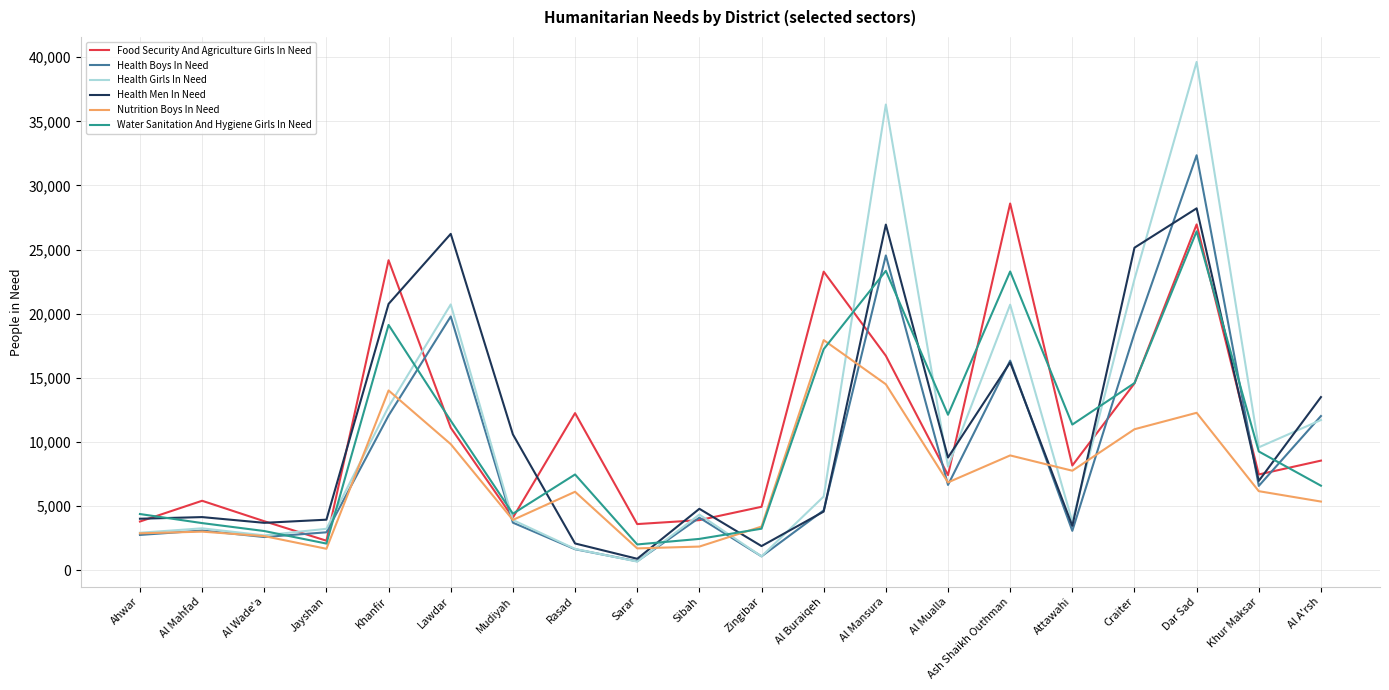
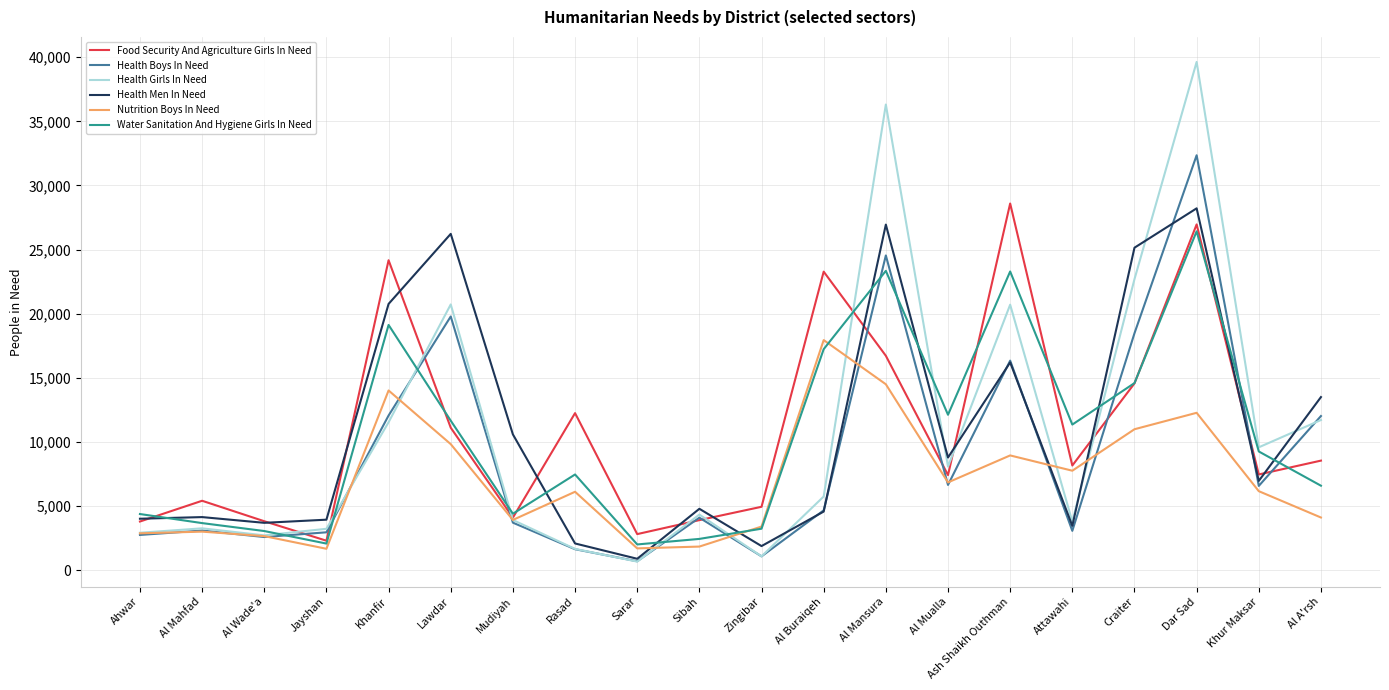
  {
    "Food Security And Agriculture Girls In Need": {
      "Ahwar": "3,800",
      "Al Mahfad": "5,400",
      "Jayshan": "2,300",
      "Khanfir": "24,200",
      "Lawdar": "11,100",
      "Rasad": "12,200",
-     "Sarar": "3,600",
+     "Sarar": "2,800",
      "Zingibar": "4,900",
      "Al Buraiqeh": "23,300",
      "Al Mansura": "16,700",
      "Al Mualla": "7,400",
      "Ash Shaikh Outhman": "28,600",
      "Attawahi": "8,200",
      "Dar Sad": "27,000",
      "Khur Maksar": "7,500",
      "Al A'rsh": "8,500"
    },
    "Health Girls In Need": {
      "Jayshan": "3,200",
-     "Khanfir": "12,700",
+     "Khanfir": "11,500",
      "Lawdar": "20,700",
      "Sibah": "4,300",
      "Al Buraiqeh": "5,700",
      "Al Mansura": "36,300",
      "Al Mualla": "8,100",
      "Ash Shaikh Outhman": "20,700",
      "Attawahi": "3,800",
      "Craiter": "22,700",
      "Dar Sad": "39,600",
      "Khur Maksar": "9,600",
      "Al A'rsh": "11,700"
    },
    "Health Men In Need": {
      "Ahwar": "4,000",
      "Al Mahfad": "4,100",
      "Jayshan": "3,900",
      "Khanfir": "20,800",
      "Lawdar": "26,200",
      "Mudiyah": "10,600",
      "Rasad": "2,100",
      "Sibah": "4,800",
      "Zingibar": "1,900",
      "Al Mansura": "26,900",
      "Al Mualla": "8,800",
      "Attawahi": "3,500",
      "Craiter": "25,100",
      "Dar Sad": "28,200",
      "Khur Maksar": "7,000",
      "Al A'rsh": "13,500"
    },
    "Nutrition Boys In Need": {
      "Jayshan": "1,700",
      "Khanfir": "14,000",
      "Lawdar": "9,800",
      "Rasad": "6,100",
      "Sarar": "1,700",
      "Sibah": "1,800",
      "Al Buraiqeh": "17,900",
      "Al Mansura": "14,500",
      "Ash Shaikh Outhman": "8,900",
      "Attawahi": "7,800",
      "Craiter": "11,000",
      "Dar Sad": "12,300",
      "Khur Maksar": "6,200",
-     "Al A'rsh": "5,400"
+     "Al A'rsh": "4,100"
    }
  }
